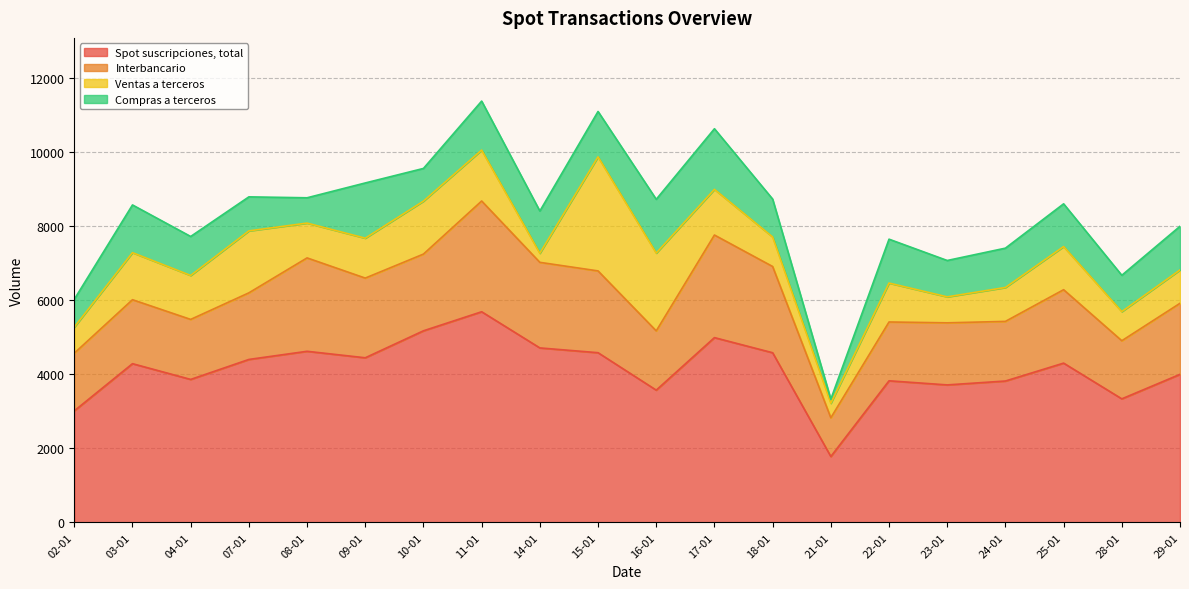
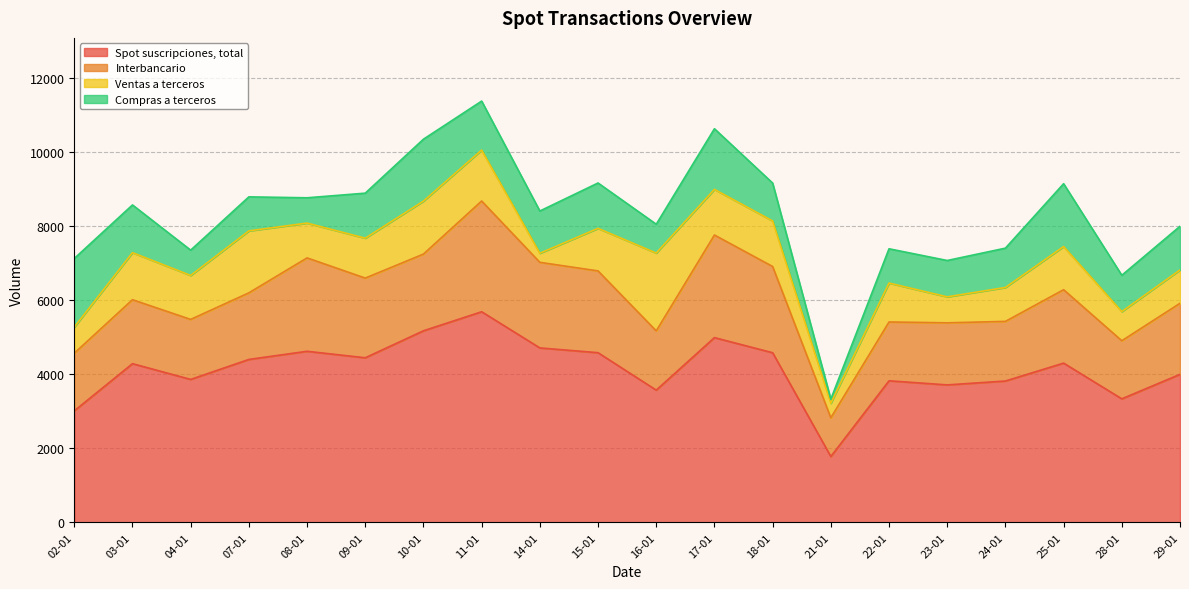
  {
    "Ventas a terceros": {
      "02-01": 700,
      "03-01": 1300,
      "04-01": 1200,
      "07-01": 1700,
      "08-01": 900,
      "09-01": 1100,
      "10-01": 1400,
      "11-01": 1400,
      "14-01": 200,
-     "15-01": 3100,
+     "15-01": 1100,
      "16-01": 2100,
      "17-01": 1200,
-     "18-01": 800,
+     "18-01": 1200,
      "21-01": 400,
      "22-01": 1100,
      "23-01": 700,
      "24-01": 900,
      "25-01": 1200,
      "28-01": 800,
      "29-01": 900
    },
    "Compras a terceros": {
-     "02-01": 800,
+     "02-01": 1900,
      "03-01": 1300,
-     "04-01": 1100,
+     "04-01": 700,
      "07-01": 900,
      "08-01": 700,
-     "09-01": 1500,
-     "10-01": 900,
+     "09-01": 1200,
+     "10-01": 1700,
      "11-01": 1300,
      "14-01": 1100,
      "15-01": 1200,
-     "16-01": 1500,
+     "16-01": 800,
      "17-01": 1600,
      "18-01": 1000,
      "21-01": 100,
-     "22-01": 1200,
+     "22-01": 900,
      "23-01": 1000,
      "24-01": 1100,
-     "25-01": 1200,
+     "25-01": 1700,
      "28-01": 1000,
      "29-01": 1200
    }
  }
